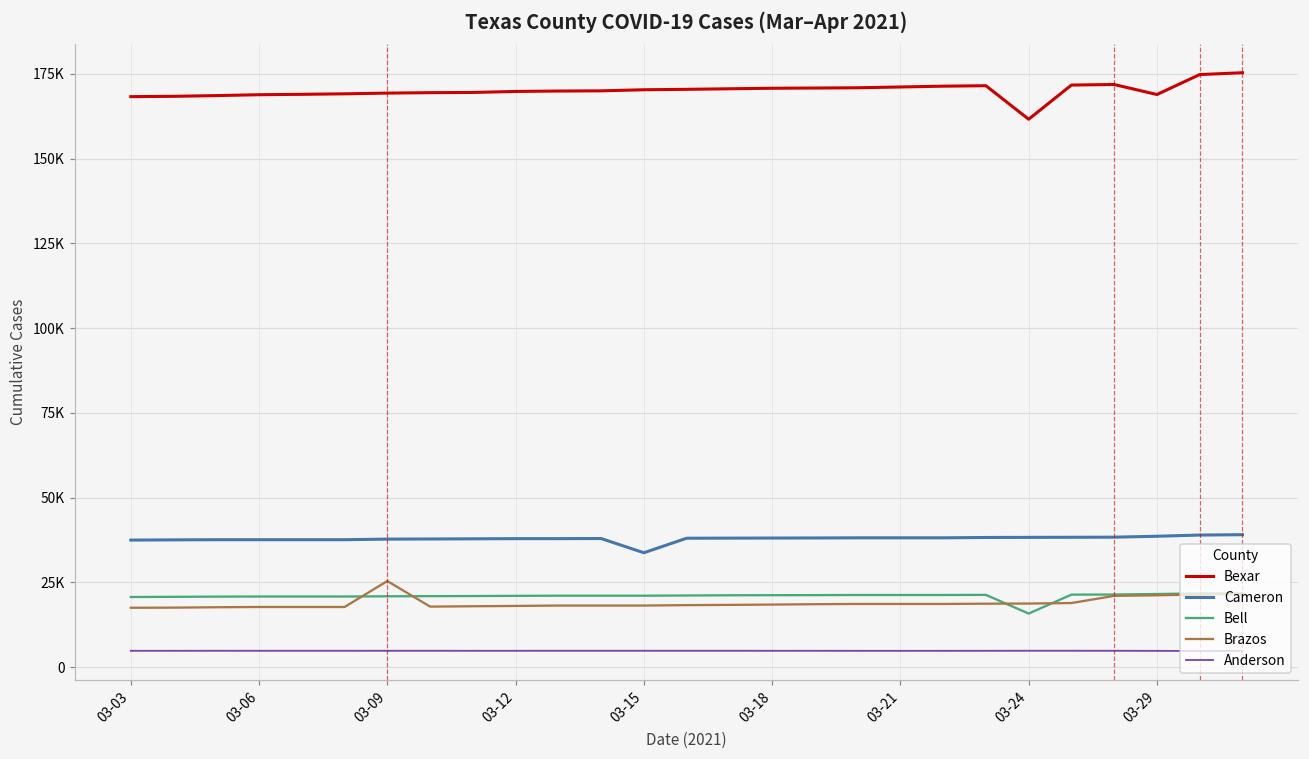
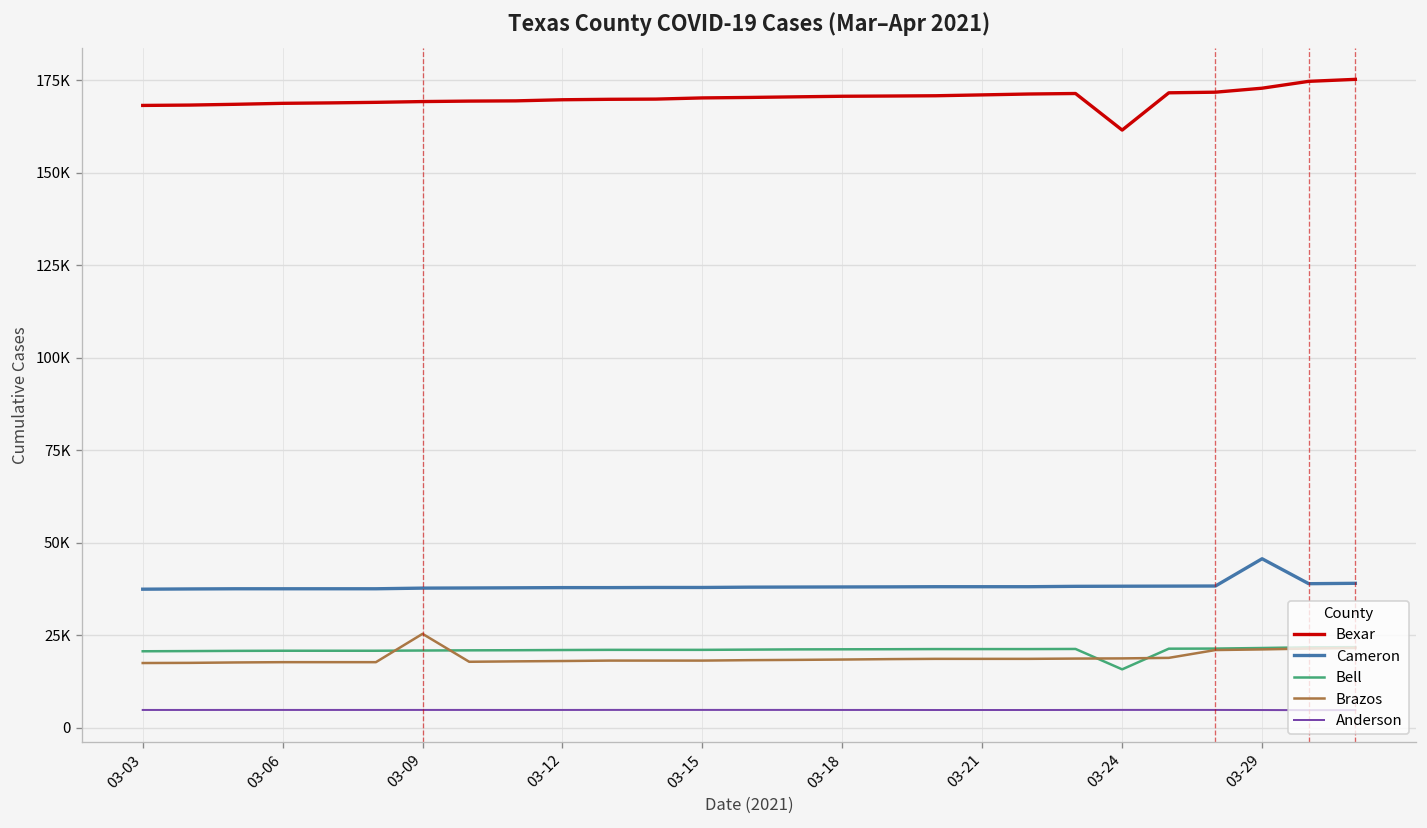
  {
    "Bexar": {
      "03-03": 168000,
      "03-06": 169000,
      "03-09": 169000,
      "03-12": 170000,
      "03-15": 170000,
      "03-18": 171000,
      "03-21": 171000,
      "03-24": 162000,
-     "03-29": 169000
+     "03-29": 173000
    },
    "Cameron": {
      "03-03": 37000,
      "03-06": 38000,
      "03-09": 38000,
      "03-12": 38000,
-     "03-15": 34000,
+     "03-15": 38000,
      "03-18": 38000,
      "03-21": 38000,
      "03-24": 38000,
-     "03-29": 39000
+     "03-29": 46000
    },
    "Bell": {
      "03-03": 21000,
      "03-06": 21000,
      "03-09": 21000,
      "03-12": 21000,
      "03-15": 21000,
      "03-18": 21000,
      "03-21": 21000,
      "03-24": 16000
    },
    "Brazos": {
      "03-03": 17000,
      "03-06": 18000,
      "03-09": 25000,
      "03-12": 18000,
      "03-15": 18000,
      "03-18": 18000,
      "03-21": 19000,
      "03-24": 19000
    },
    "Anderson": {
      "03-03": 5000,
      "03-06": 5000,
      "03-09": 5000,
      "03-12": 5000,
      "03-15": 5000,
      "03-18": 5000,
      "03-21": 5000,
      "03-24": 5000,
      "03-29": 5000
    }
  }
